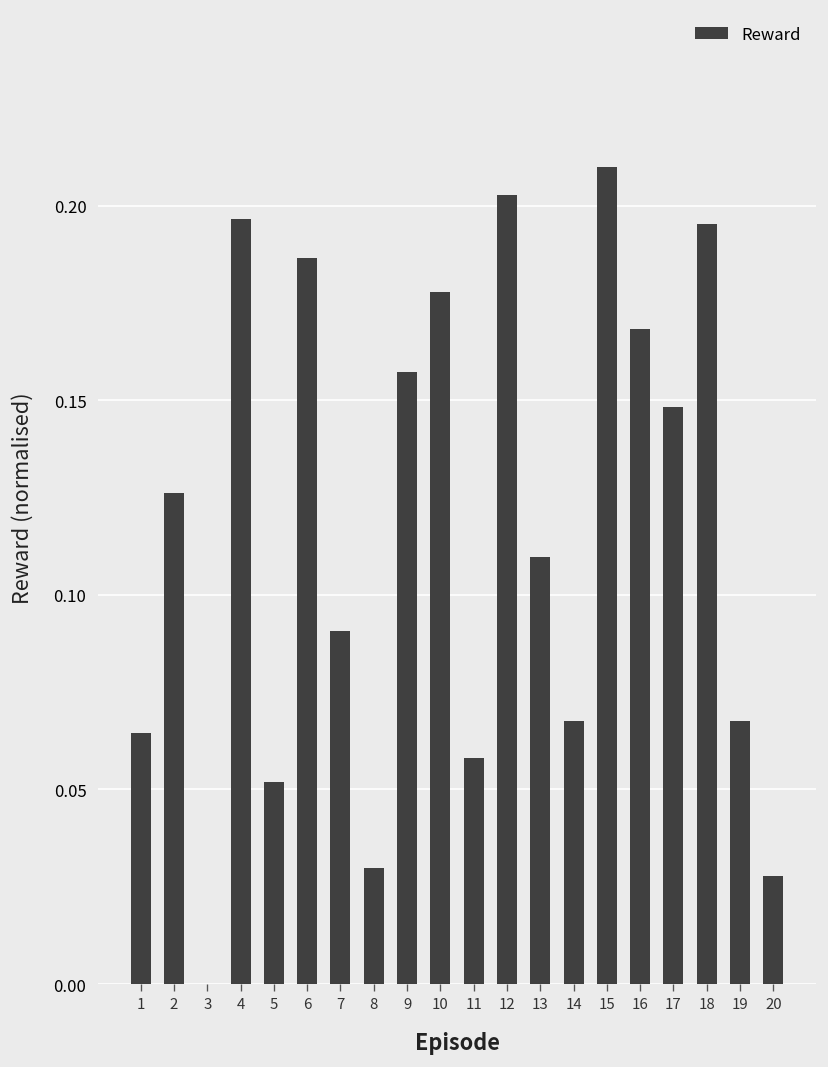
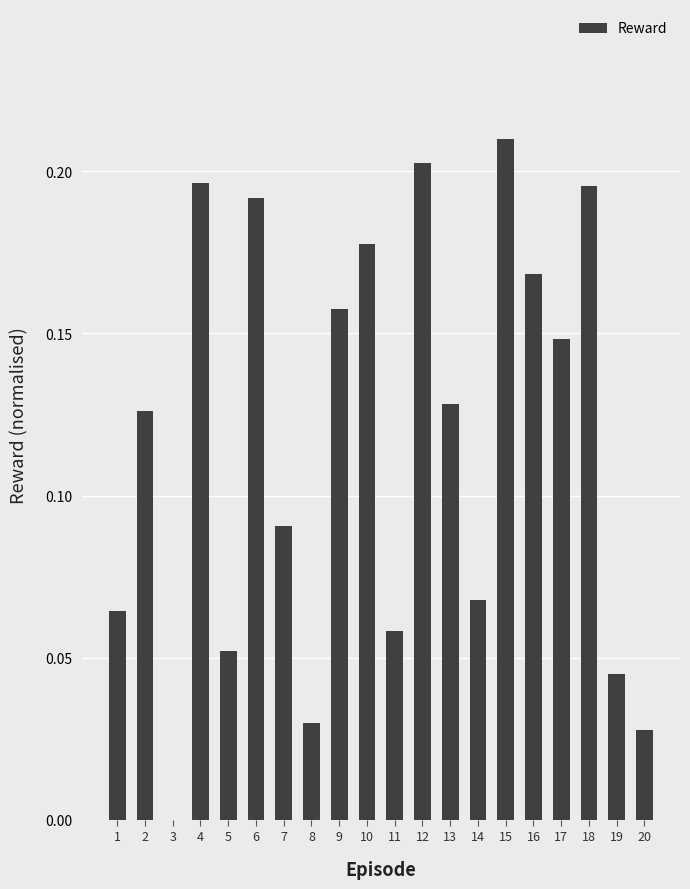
  {
    "1": 0.065,
    "2": 0.126,
    "3": 0.000,
    "4": 0.196,
    "5": 0.052,
-   "6": 0.187,
+   "6": 0.192,
    "7": 0.091,
    "8": 0.030,
    "9": 0.157,
    "10": 0.178,
    "11": 0.058,
    "12": 0.203,
-   "13": 0.110,
+   "13": 0.128,
    "14": 0.068,
    "15": 0.210,
    "16": 0.168,
    "17": 0.148,
    "18": 0.195,
-   "19": 0.068,
+   "19": 0.045,
    "20": 0.028
  }
